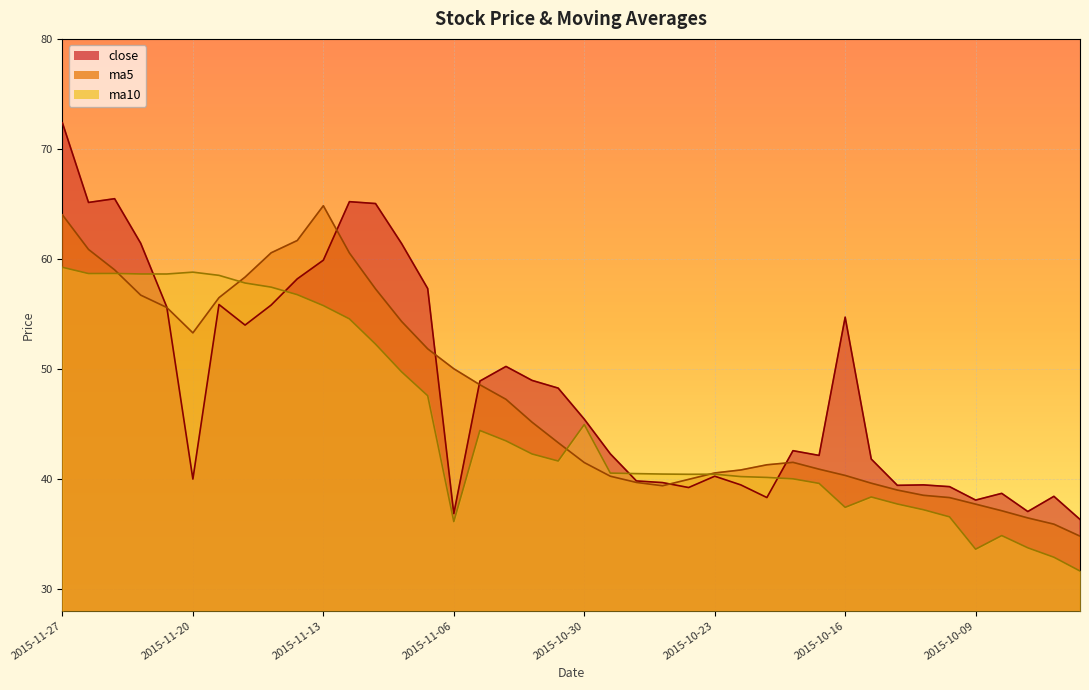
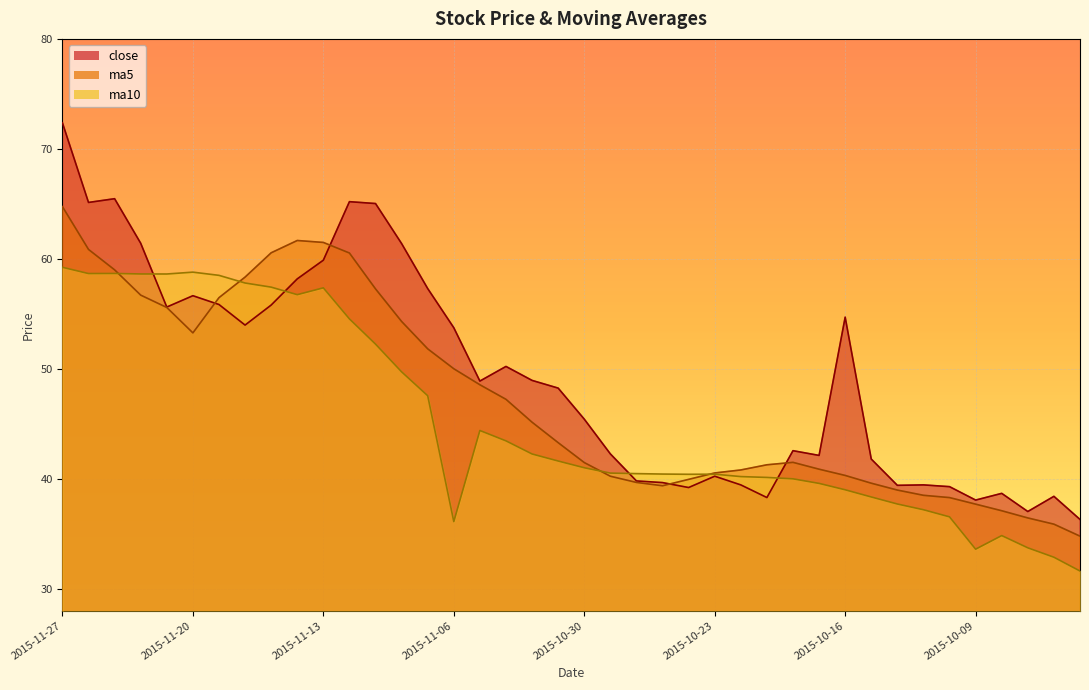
  {
    "close": {
      "2015-11-27": 72.4,
-     "2015-11-20": 40.0,
+     "2015-11-20": 56.7,
      "2015-11-13": 59.9,
-     "2015-11-06": 36.8,
+     "2015-11-06": 53.7,
      "2015-10-30": 45.4,
      "2015-10-16": 54.7,
      "2015-10-09": 38.1
    },
    "ma5": {
-     "2015-11-27": 64.0,
+     "2015-11-27": 64.8,
      "2015-11-20": 53.3,
-     "2015-11-13": 64.8,
+     "2015-11-13": 61.5,
      "2015-11-06": 50.0,
      "2015-10-30": 41.5,
      "2015-10-16": 40.3,
      "2015-10-09": 37.7
    },
    "ma10": {
      "2015-11-27": 59.2,
      "2015-11-20": 58.8,
-     "2015-11-13": 55.8,
+     "2015-11-13": 57.4,
      "2015-11-06": 36.1,
-     "2015-10-30": 44.9,
-     "2015-10-16": 37.4,
+     "2015-10-30": 41.0,
+     "2015-10-16": 39.0,
      "2015-10-09": 33.6
    }
  }
